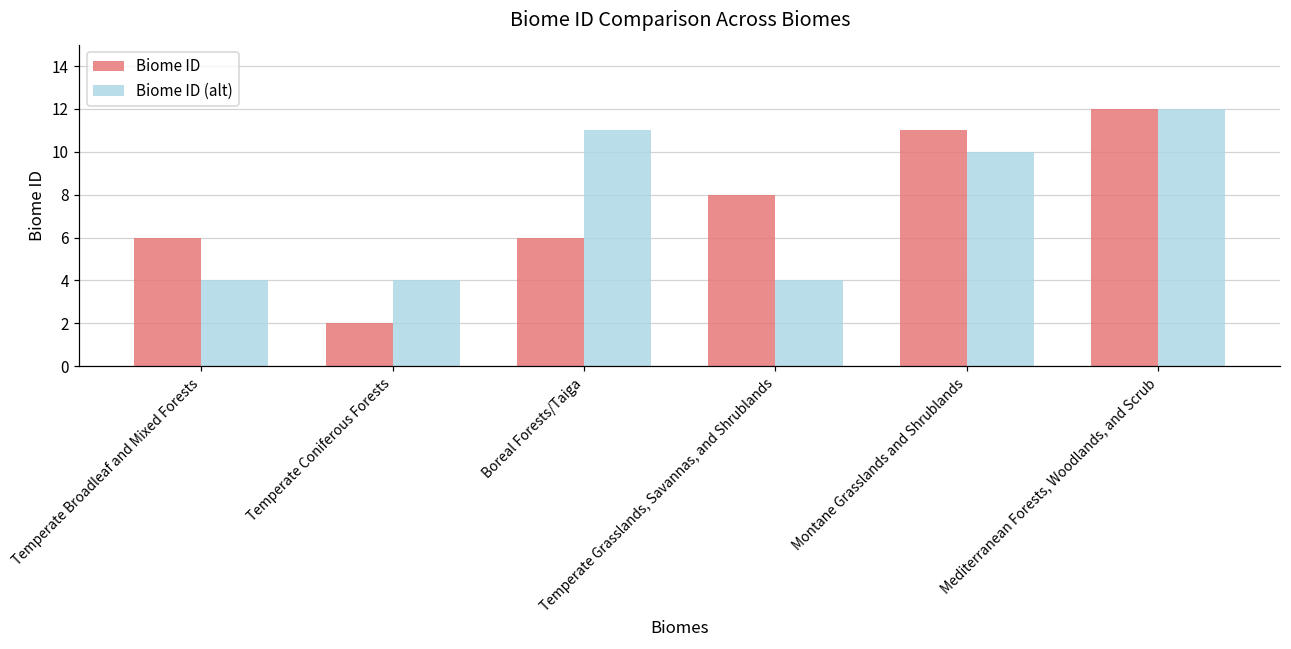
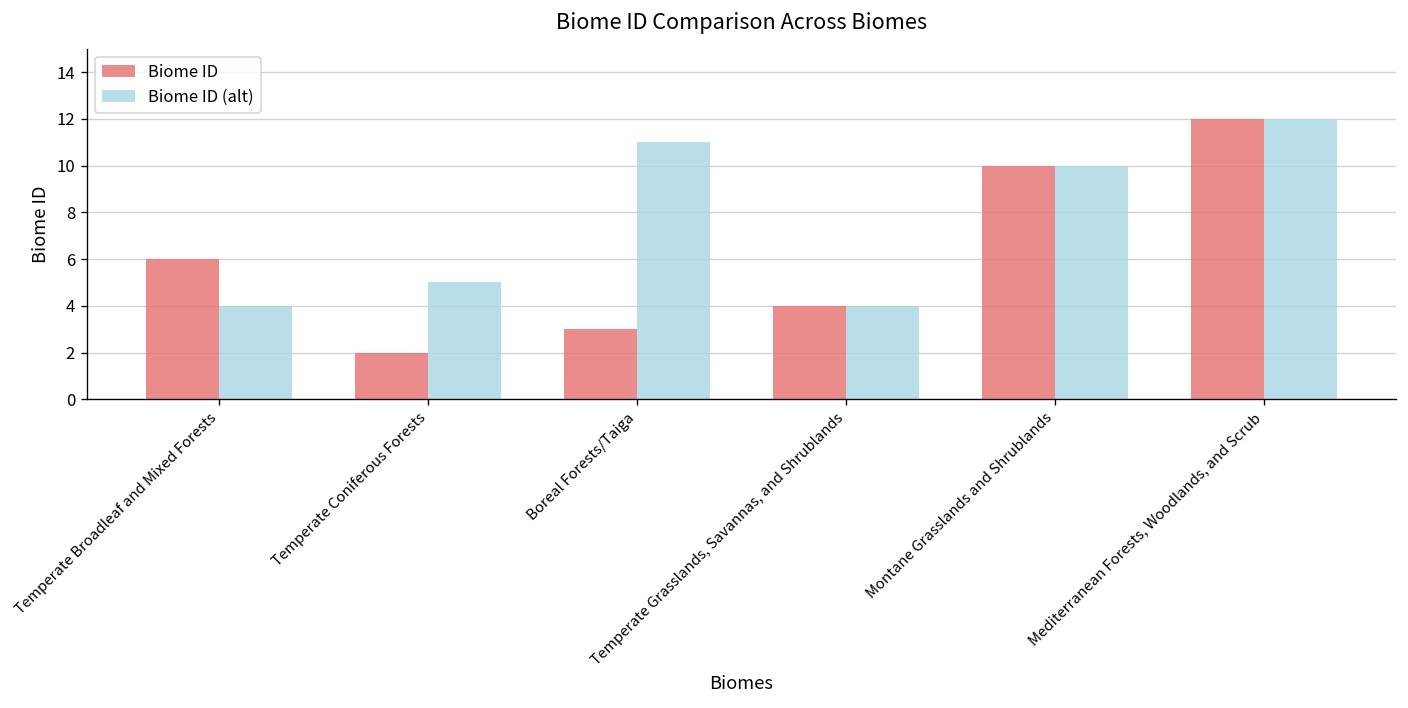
  {
    "Biome ID": {
      "Temperate Broadleaf and Mixed Forests": 6,
      "Temperate Coniferous Forests": 2,
-     "Boreal Forests/Taiga": 6,
-     "Temperate Grasslands, Savannas, and Shrublands": 8,
-     "Montane Grasslands and Shrublands": 11,
+     "Boreal Forests/Taiga": 3,
+     "Temperate Grasslands, Savannas, and Shrublands": 4,
+     "Montane Grasslands and Shrublands": 10,
      "Mediterranean Forests, Woodlands, and Scrub": 12
    },
    "Biome ID (alt)": {
      "Temperate Broadleaf and Mixed Forests": 4,
-     "Temperate Coniferous Forests": 4,
+     "Temperate Coniferous Forests": 5,
      "Boreal Forests/Taiga": 11,
      "Temperate Grasslands, Savannas, and Shrublands": 4,
      "Montane Grasslands and Shrublands": 10,
      "Mediterranean Forests, Woodlands, and Scrub": 12
    }
  }
